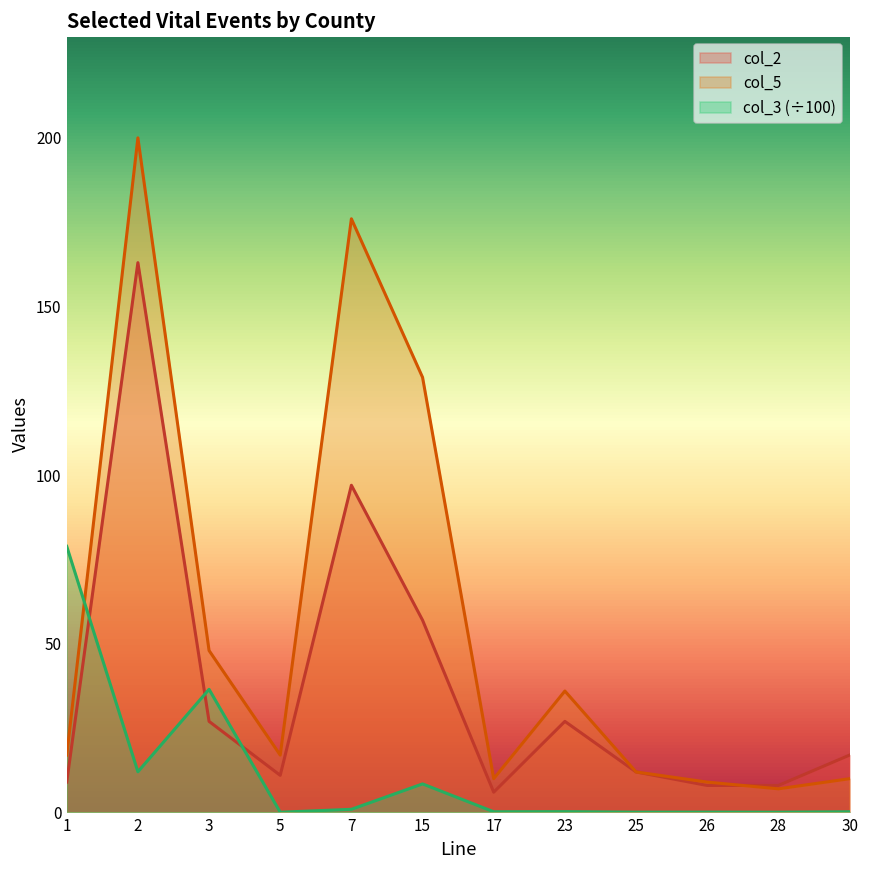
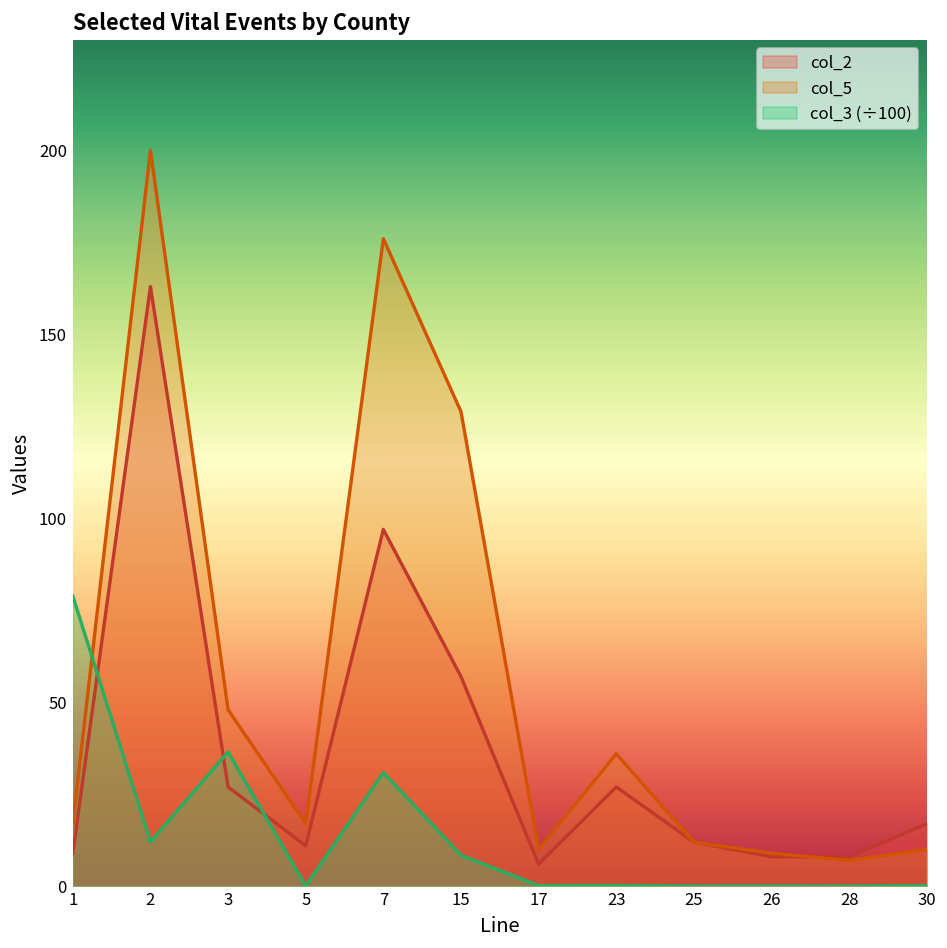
  {
    "col_3 (÷100)": {
      "1": 79,
      "2": 12,
      "3": 37,
      "5": 0,
-     "7": 1,
+     "7": 31,
      "15": 8,
      "17": 0,
      "23": 0,
      "25": 0,
      "26": 0,
      "28": 0,
      "30": 0
    }
  }
